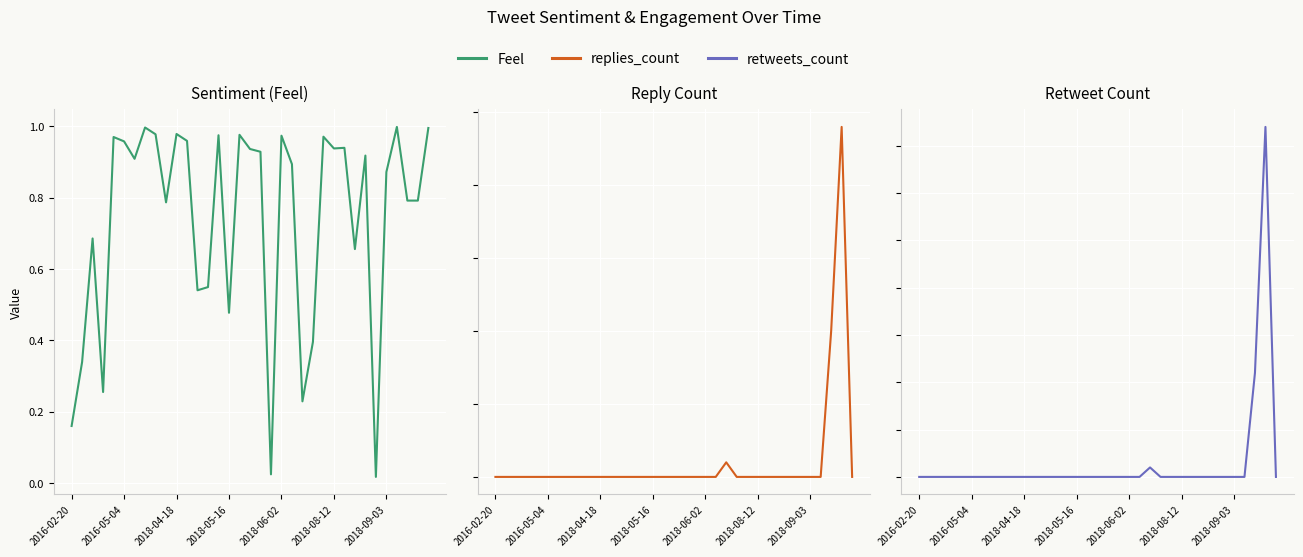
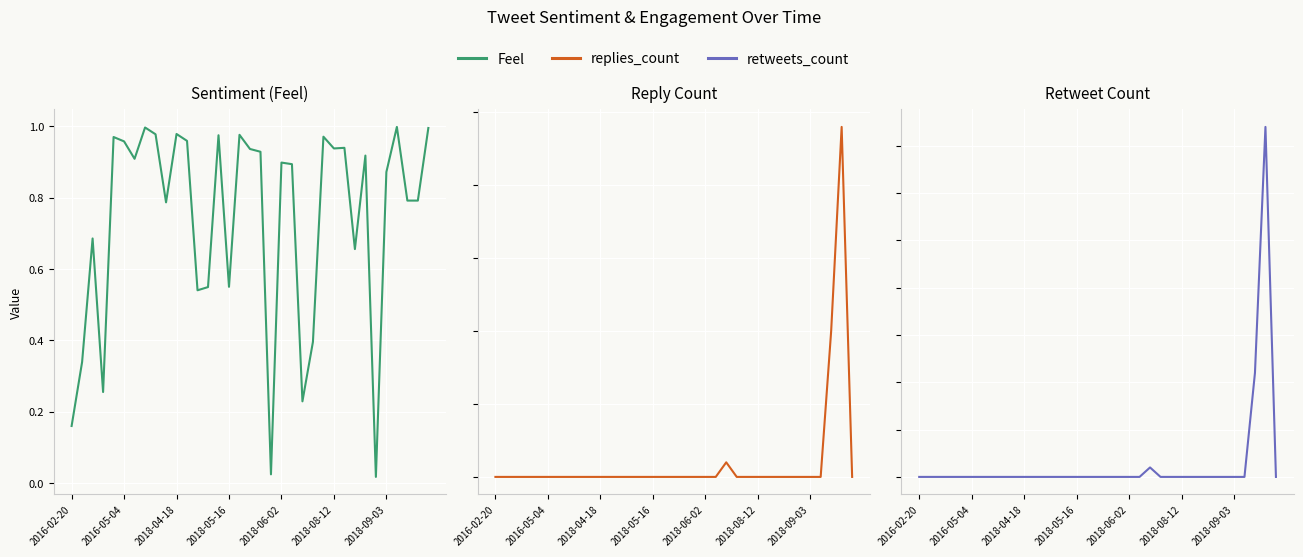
  {
    "Sentiment (Feel)": {
      "2016-02-20": 0.16,
      "2016-05-04": 0.96,
      "2018-04-18": 0.98,
-     "2018-05-16": 0.48,
-     "2018-06-02": 0.97,
+     "2018-05-16": 0.55,
+     "2018-06-02": 0.90,
      "2018-08-12": 0.94,
      "2018-09-03": 0.87
    }
  }
